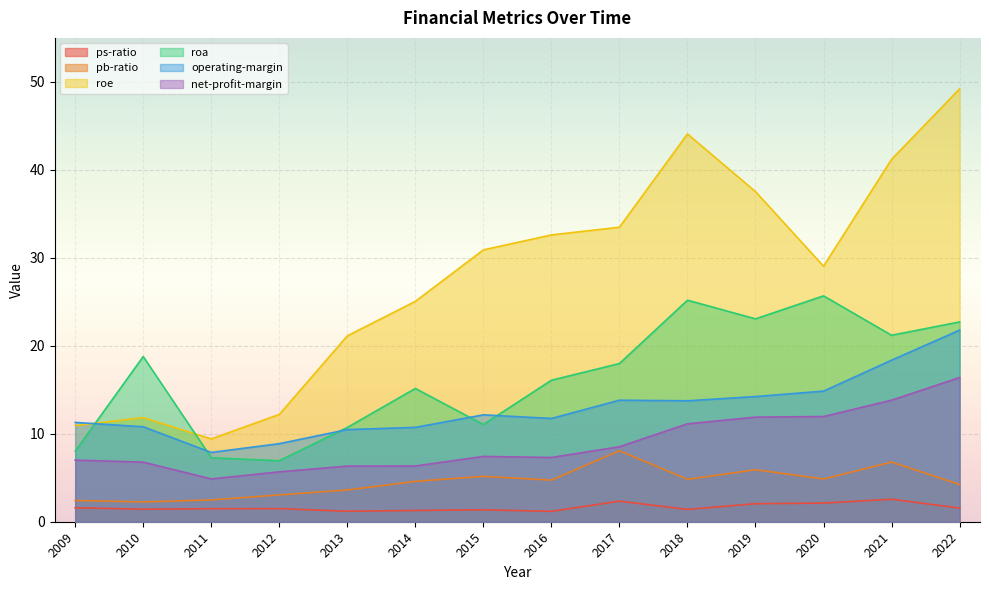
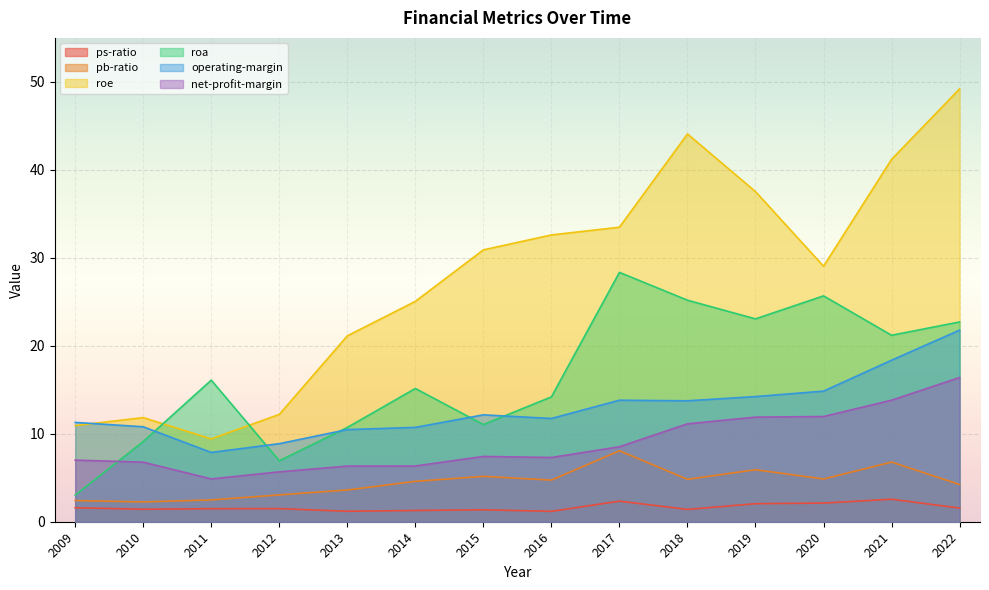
  {
    "roa": {
-     "2009": 8,
-     "2010": 19,
-     "2011": 7,
+     "2009": 3,
+     "2010": 9,
+     "2011": 16,
      "2012": 7,
      "2014": 15,
      "2015": 11,
-     "2016": 16,
-     "2017": 18,
+     "2016": 14,
+     "2017": 28,
      "2018": 25,
      "2019": 23,
      "2020": 26,
      "2021": 21,
      "2022": 23
    },
    "operating-margin": {
      "2009": 11,
      "2010": 11,
      "2011": 8,
      "2012": 9,
      "2014": 11,
      "2015": 12,
      "2016": 12,
      "2017": 14,
      "2018": 14,
      "2019": 14,
      "2020": 15,
      "2021": 18,
      "2022": 22
    },
    "net-profit-margin": {
      "2009": 7,
      "2010": 7,
      "2011": 5,
      "2012": 6,
      "2013": 6,
      "2014": 6,
      "2015": 7,
      "2016": 7,
      "2017": 9,
      "2018": 11,
      "2019": 12,
      "2020": 12,
      "2021": 14,
      "2022": 16
    }
  }
